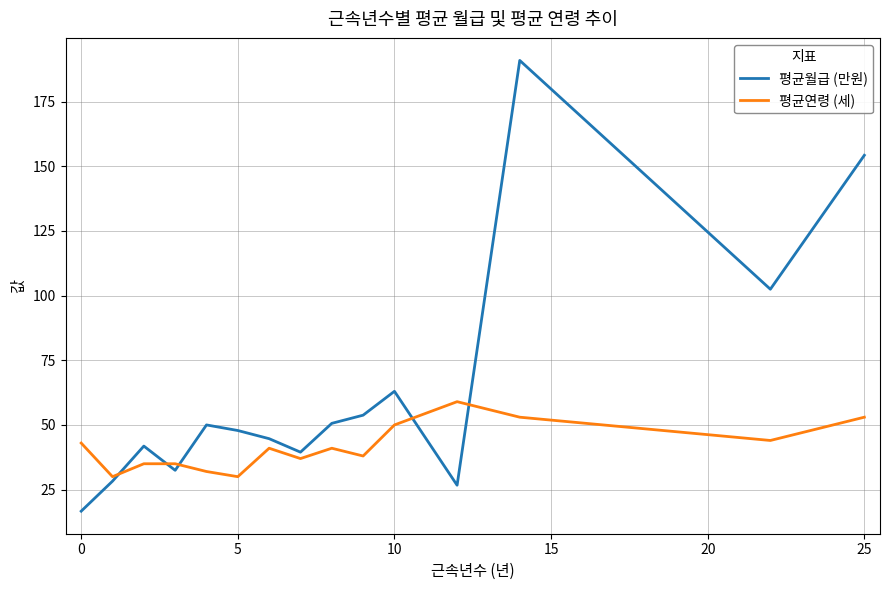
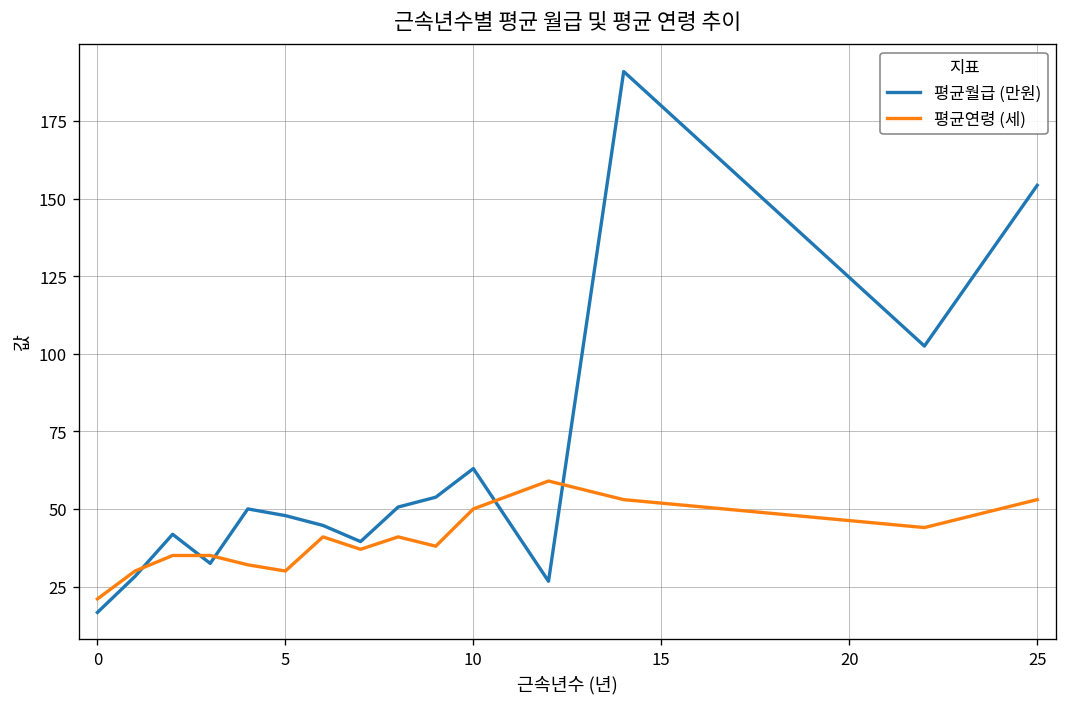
  {
    "평균월급 (만원)": {
      "0": 17,
      "5": 48,
      "10": 63,
      "25": 154
    },
    "평균연령 (세)": {
-     "0": 43,
+     "0": 21,
      "5": 30,
      "10": 50,
      "25": 53
    }
  }
